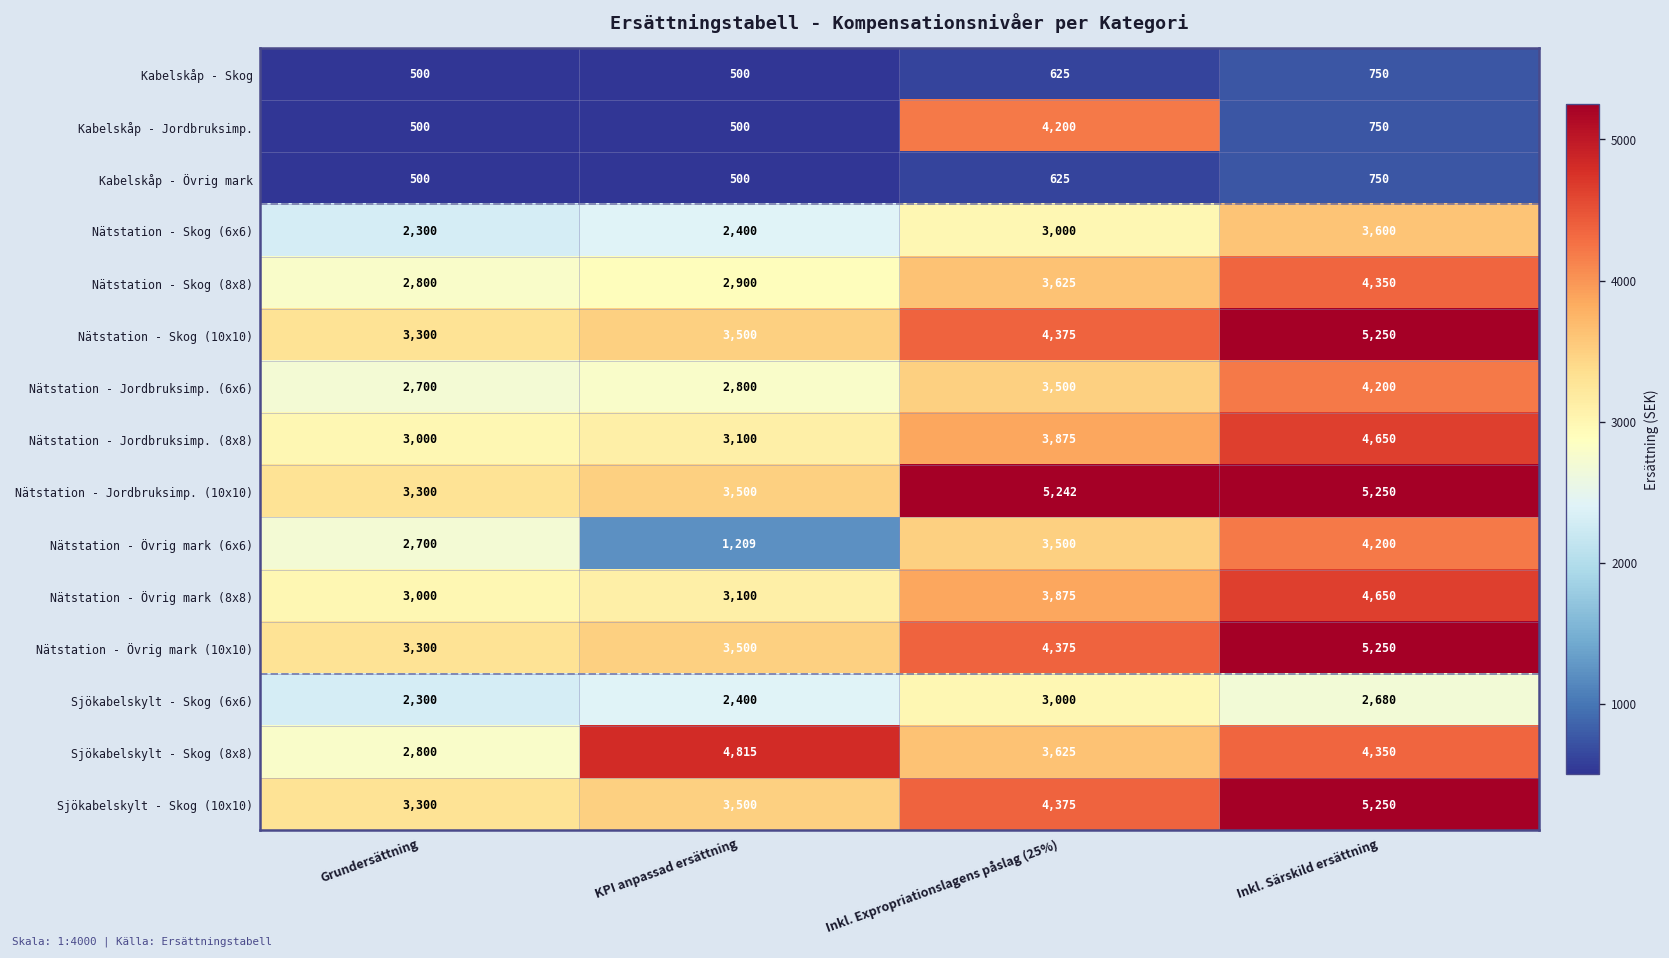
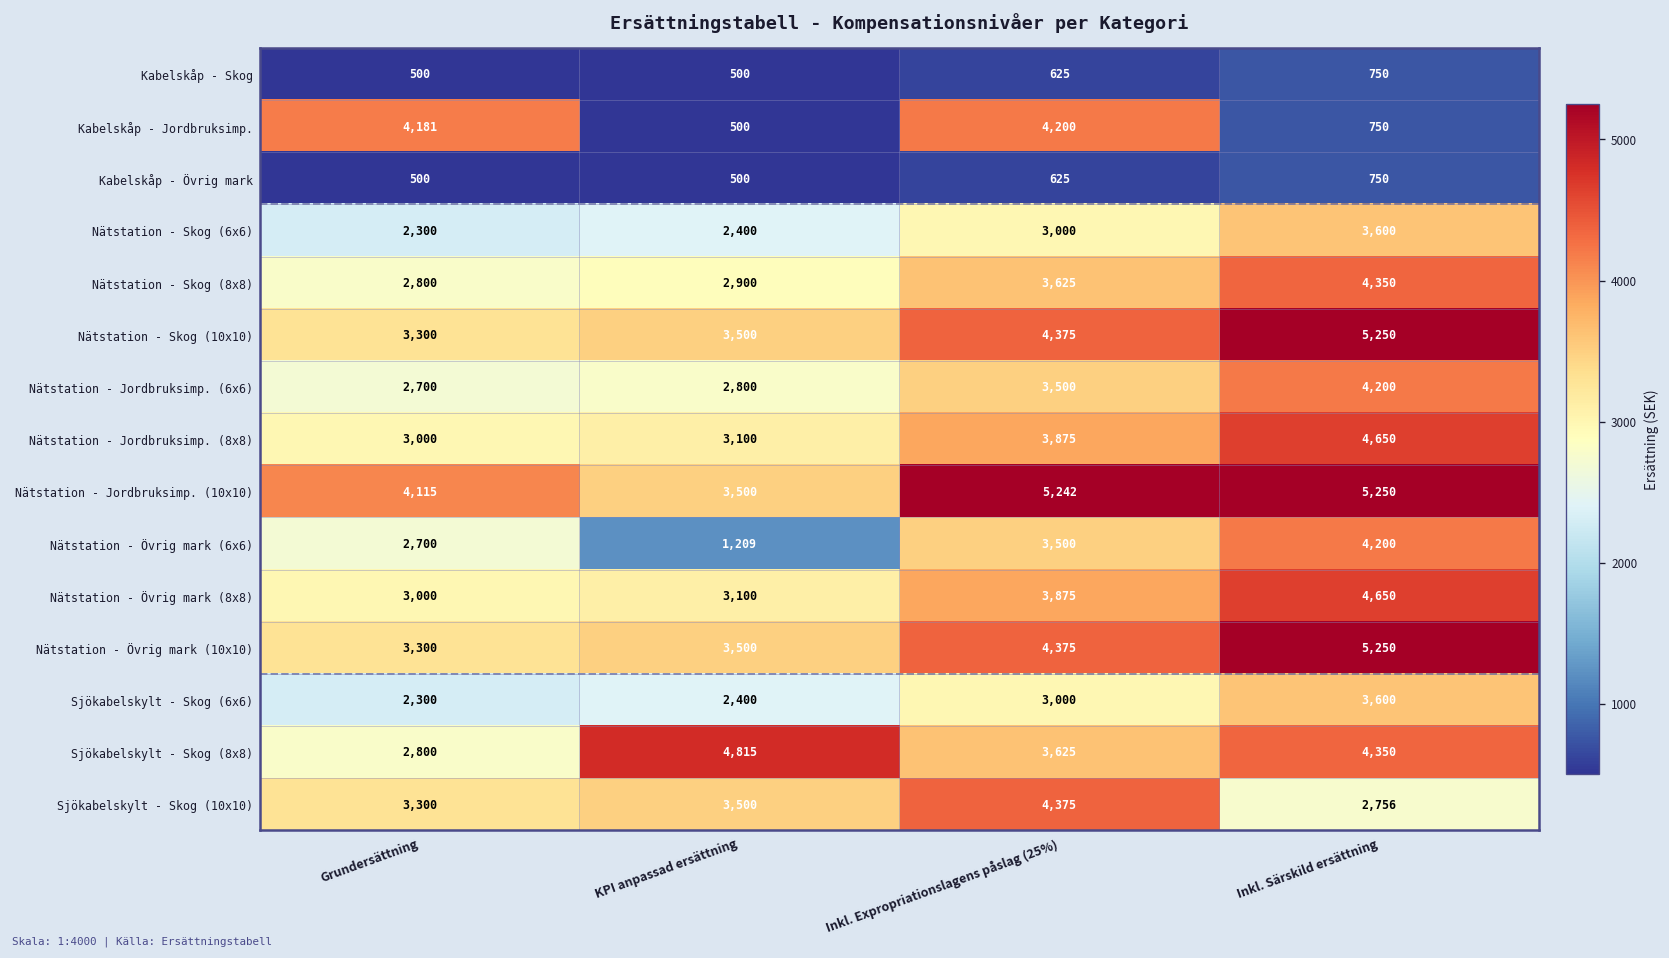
  {
    "Kabelskåp - Skog": {
      "Grundersättning": "500",
      "KPI anpassad ersättning": "500",
      "Inkl. Expropriationslagens påslag (25%)": "625",
      "Inkl. Särskild ersättning": "750"
    },
    "Kabelskåp - Jordbruksimp.": {
-     "Grundersättning": "500",
+     "Grundersättning": "4,181",
      "KPI anpassad ersättning": "500",
      "Inkl. Expropriationslagens påslag (25%)": "4,200",
      "Inkl. Särskild ersättning": "750"
    },
    "Kabelskåp - Övrig mark": {
      "Grundersättning": "500",
      "KPI anpassad ersättning": "500",
      "Inkl. Expropriationslagens påslag (25%)": "625",
      "Inkl. Särskild ersättning": "750"
    },
    "Nätstation - Skog (6x6)": {
      "Grundersättning": "2,300",
      "KPI anpassad ersättning": "2,400",
      "Inkl. Expropriationslagens påslag (25%)": "3,000",
      "Inkl. Särskild ersättning": "3,600"
    },
    "Nätstation - Skog (8x8)": {
      "Grundersättning": "2,800",
      "KPI anpassad ersättning": "2,900",
      "Inkl. Expropriationslagens påslag (25%)": "3,625",
      "Inkl. Särskild ersättning": "4,350"
    },
    "Nätstation - Skog (10x10)": {
      "Grundersättning": "3,300",
      "KPI anpassad ersättning": "3,500",
      "Inkl. Expropriationslagens påslag (25%)": "4,375",
      "Inkl. Särskild ersättning": "5,250"
    },
    "Nätstation - Jordbruksimp. (6x6)": {
      "Grundersättning": "2,700",
      "KPI anpassad ersättning": "2,800",
      "Inkl. Expropriationslagens påslag (25%)": "3,500",
      "Inkl. Särskild ersättning": "4,200"
    },
    "Nätstation - Jordbruksimp. (8x8)": {
      "Grundersättning": "3,000",
      "KPI anpassad ersättning": "3,100",
      "Inkl. Expropriationslagens påslag (25%)": "3,875",
      "Inkl. Särskild ersättning": "4,650"
    },
    "Nätstation - Jordbruksimp. (10x10)": {
-     "Grundersättning": "3,300",
+     "Grundersättning": "4,115",
      "KPI anpassad ersättning": "3,500",
      "Inkl. Expropriationslagens påslag (25%)": "5,242",
      "Inkl. Särskild ersättning": "5,250"
    },
    "Nätstation - Övrig mark (6x6)": {
      "Grundersättning": "2,700",
      "KPI anpassad ersättning": "1,209",
      "Inkl. Expropriationslagens påslag (25%)": "3,500",
      "Inkl. Särskild ersättning": "4,200"
    },
    "Nätstation - Övrig mark (8x8)": {
      "Grundersättning": "3,000",
      "KPI anpassad ersättning": "3,100",
      "Inkl. Expropriationslagens påslag (25%)": "3,875",
      "Inkl. Särskild ersättning": "4,650"
    },
    "Nätstation - Övrig mark (10x10)": {
      "Grundersättning": "3,300",
      "KPI anpassad ersättning": "3,500",
      "Inkl. Expropriationslagens påslag (25%)": "4,375",
      "Inkl. Särskild ersättning": "5,250"
    },
    "Sjökabelskylt - Skog (6x6)": {
      "Grundersättning": "2,300",
      "KPI anpassad ersättning": "2,400",
      "Inkl. Expropriationslagens påslag (25%)": "3,000",
-     "Inkl. Särskild ersättning": "2,680"
+     "Inkl. Särskild ersättning": "3,600"
    },
    "Sjökabelskylt - Skog (8x8)": {
      "Grundersättning": "2,800",
      "KPI anpassad ersättning": "4,815",
      "Inkl. Expropriationslagens påslag (25%)": "3,625",
      "Inkl. Särskild ersättning": "4,350"
    },
    "Sjökabelskylt - Skog (10x10)": {
      "Grundersättning": "3,300",
      "KPI anpassad ersättning": "3,500",
      "Inkl. Expropriationslagens påslag (25%)": "4,375",
-     "Inkl. Särskild ersättning": "5,250"
+     "Inkl. Särskild ersättning": "2,756"
    }
  }
